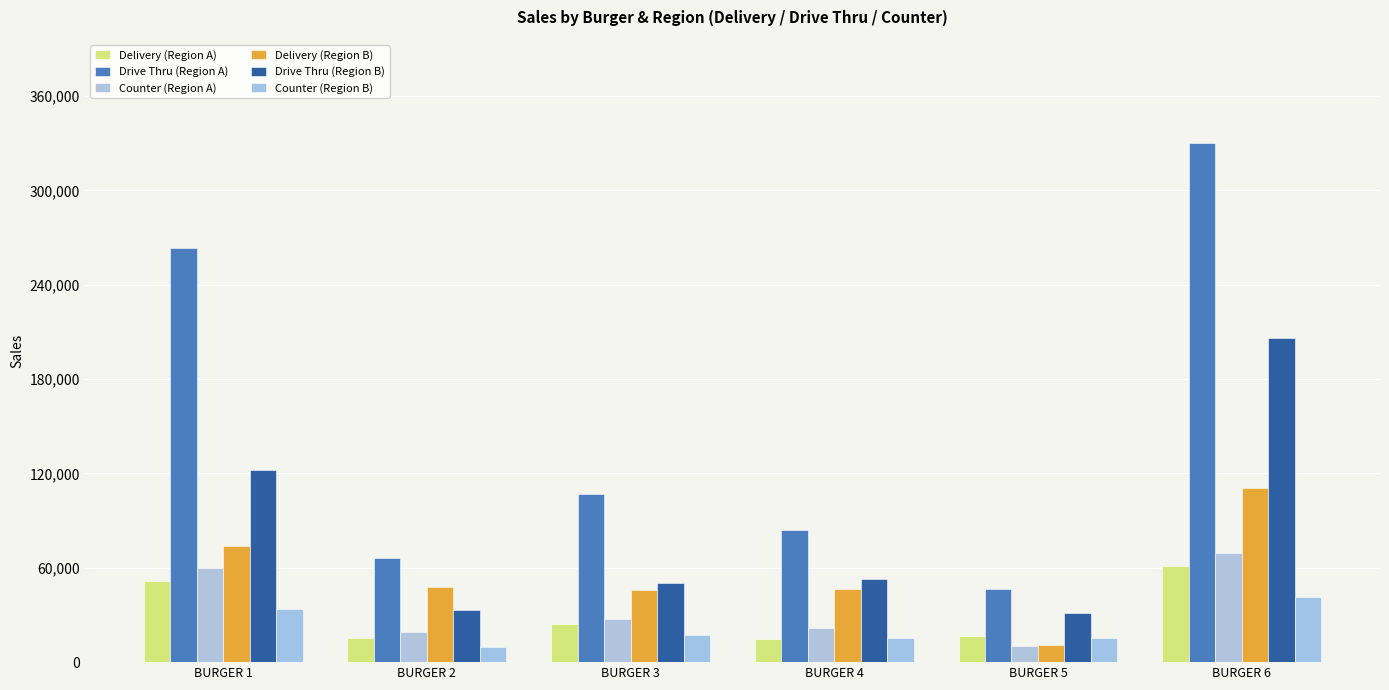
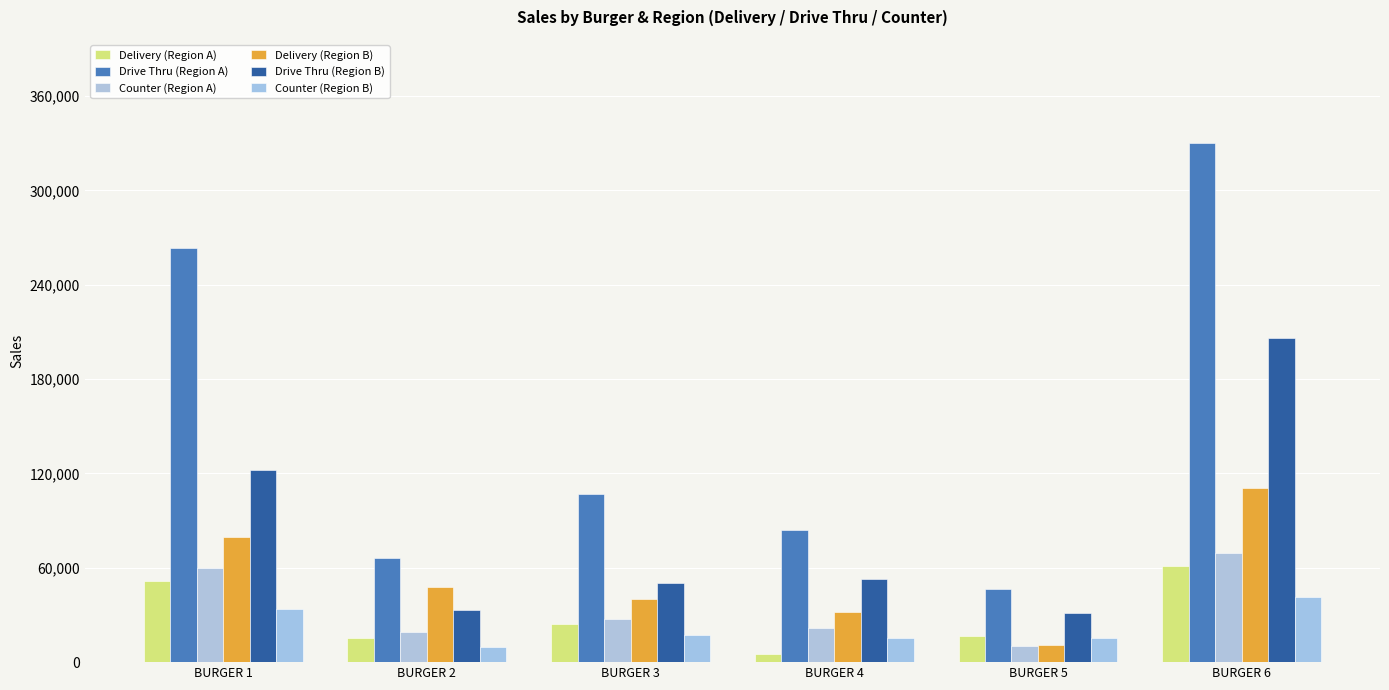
  {
    "Delivery (Region A)": {
      "BURGER 1": "52,000",
      "BURGER 2": "15,000",
      "BURGER 3": "24,000",
-     "BURGER 4": "14,000",
+     "BURGER 4": "5,000",
      "BURGER 5": "17,000",
      "BURGER 6": "61,000"
    },
    "Delivery (Region B)": {
-     "BURGER 1": "74,000",
+     "BURGER 1": "80,000",
      "BURGER 2": "48,000",
-     "BURGER 3": "46,000",
-     "BURGER 4": "46,000",
+     "BURGER 3": "40,000",
+     "BURGER 4": "32,000",
      "BURGER 5": "11,000",
      "BURGER 6": "111,000"
    }
  }
